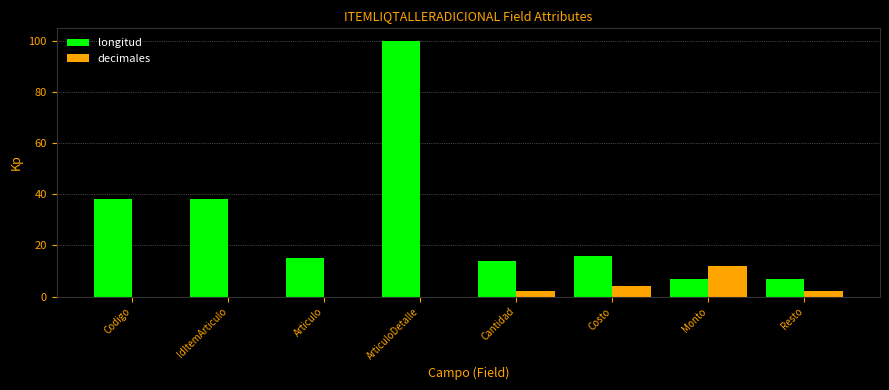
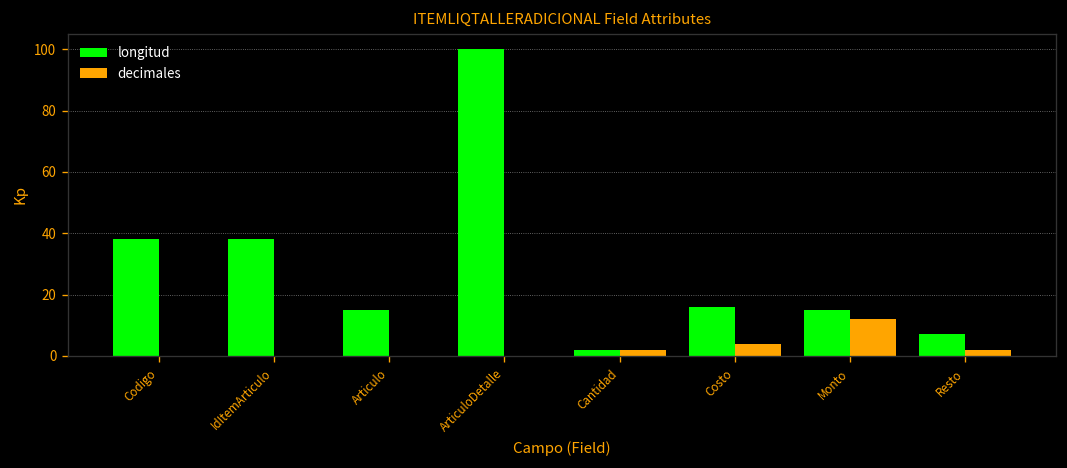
  {
    "longitud": {
      "Codigo": 38,
      "IdItemArticulo": 38,
      "Articulo": 15,
      "ArticuloDetalle": 100,
-     "Cantidad": 14,
+     "Cantidad": 2,
      "Costo": 16,
-     "Monto": 7,
+     "Monto": 15,
      "Resto": 7
    },
    "decimales": {
      "Codigo": 0,
      "IdItemArticulo": 0,
      "Articulo": 0,
      "ArticuloDetalle": 0,
      "Cantidad": 2,
      "Costo": 4,
      "Monto": 12,
      "Resto": 2
    }
  }
